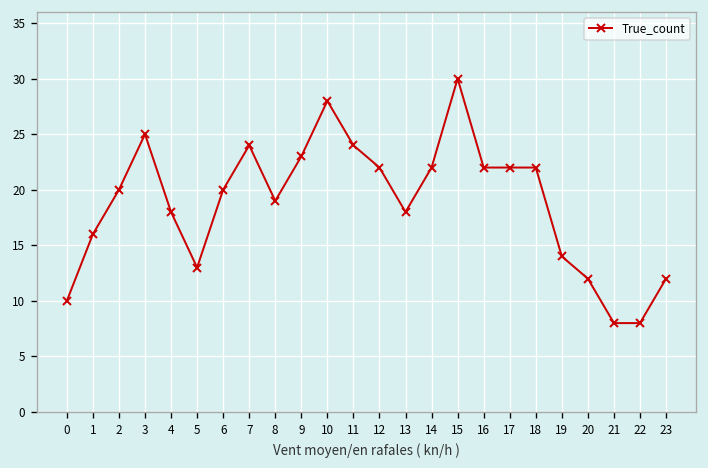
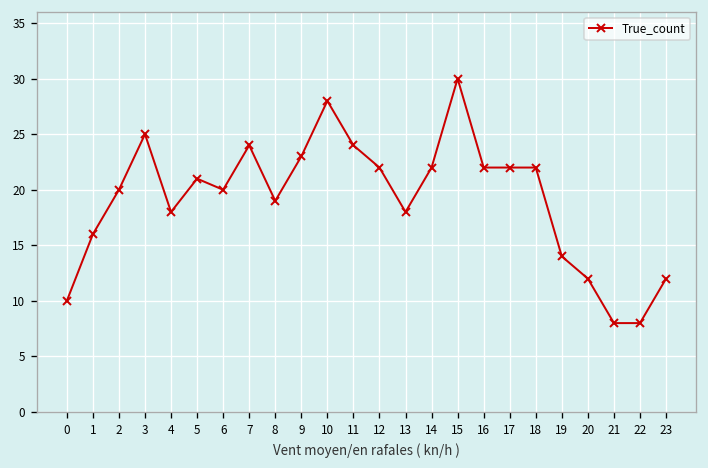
  {
    "0": 10,
    "1": 16,
    "2": 20,
    "3": 25,
    "4": 18,
-   "5": 13,
+   "5": 21,
    "6": 20,
    "7": 24,
    "8": 19,
    "9": 23,
    "10": 28,
    "11": 24,
    "12": 22,
    "13": 18,
    "14": 22,
    "15": 30,
    "16": 22,
    "17": 22,
    "18": 22,
    "19": 14,
    "20": 12,
    "21": 8,
    "22": 8,
    "23": 12
  }
